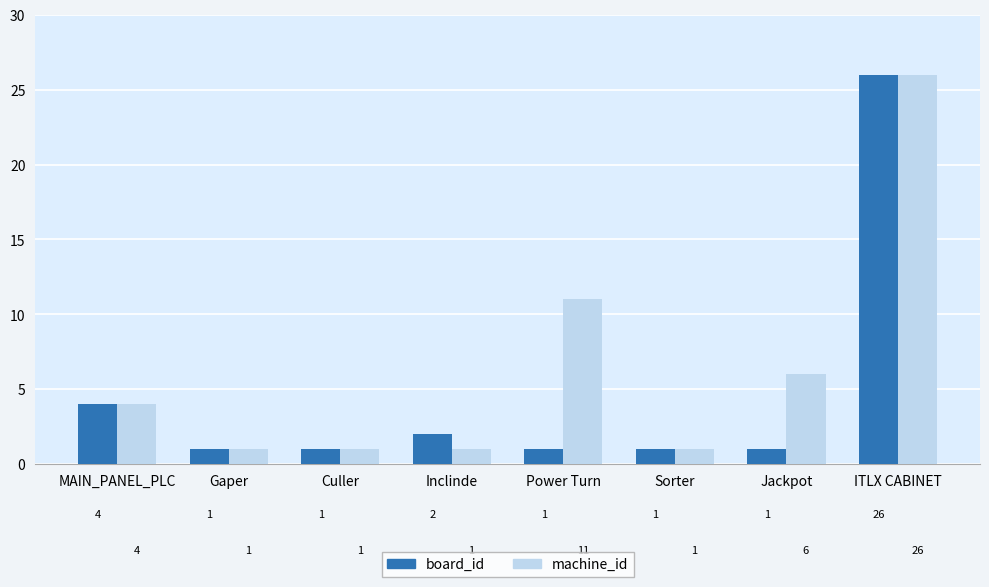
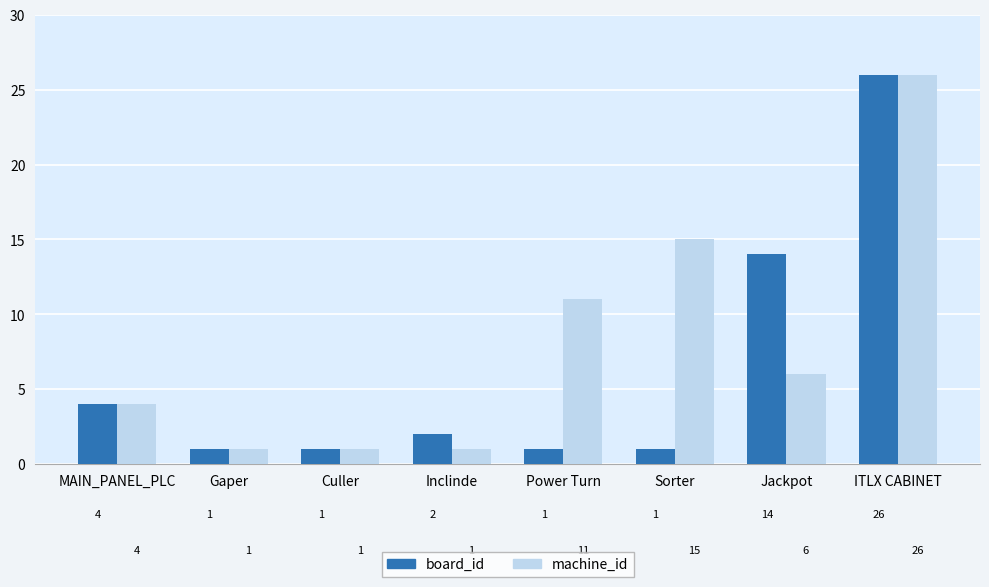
  {
    "board_id": {
-     "Jackpot": 1
+     "Jackpot": 14
    },
    "machine_id": {
-     "Sorter": 1
+     "Sorter": 15
    }
  }
